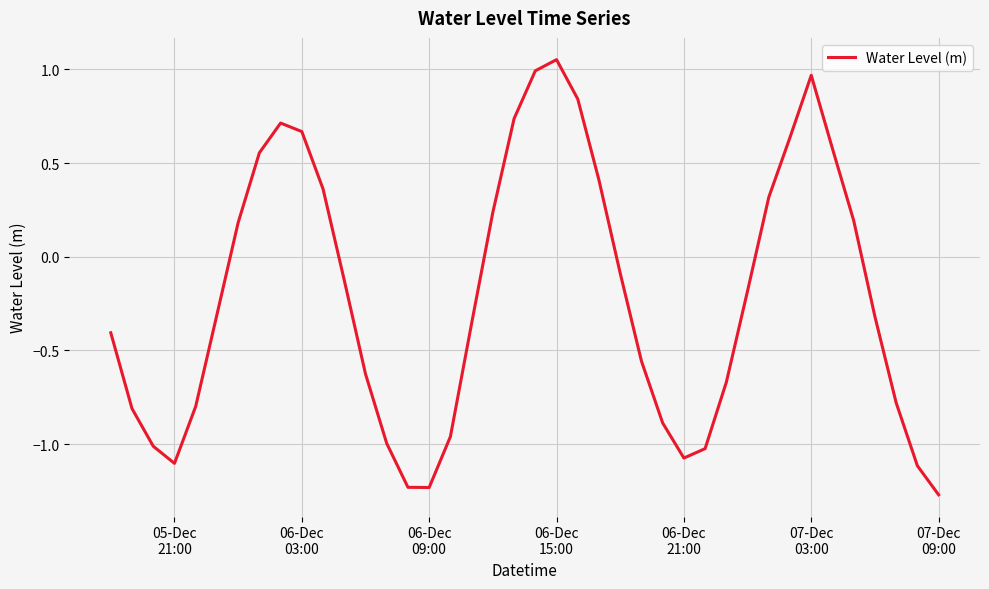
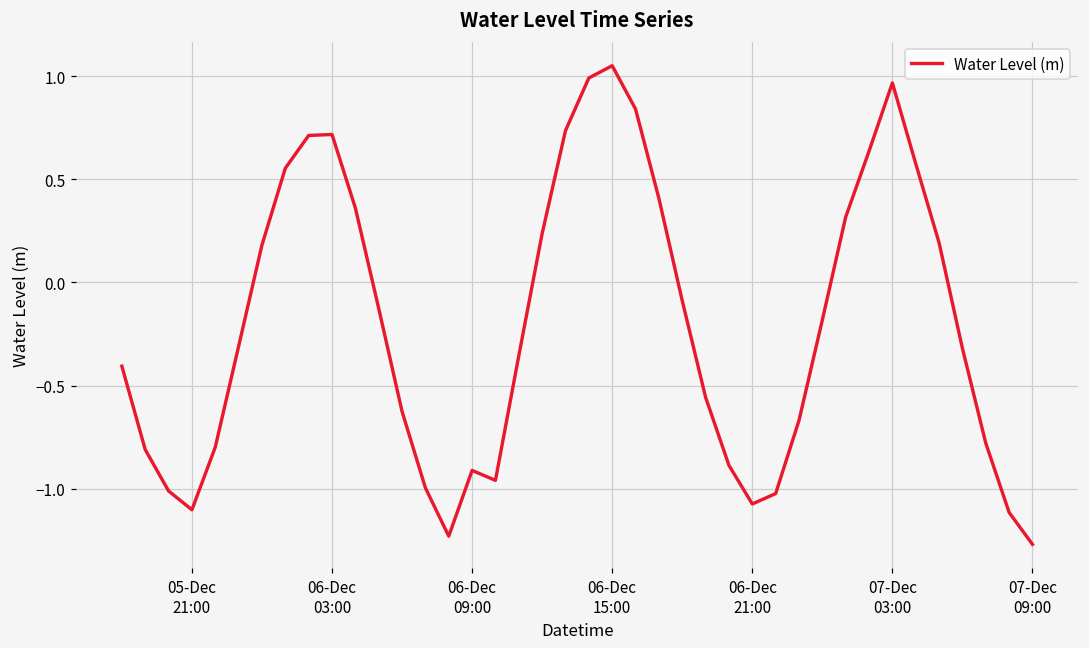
  {
    "05-Dec 21:00": -1.10,
-   "06-Dec 03:00": 0.67,
-   "06-Dec 09:00": -1.23,
+   "06-Dec 03:00": 0.72,
+   "06-Dec 09:00": -0.91,
    "06-Dec 15:00": 1.05,
    "06-Dec 21:00": -1.08,
    "07-Dec 03:00": 0.97,
    "07-Dec 09:00": -1.27
  }
